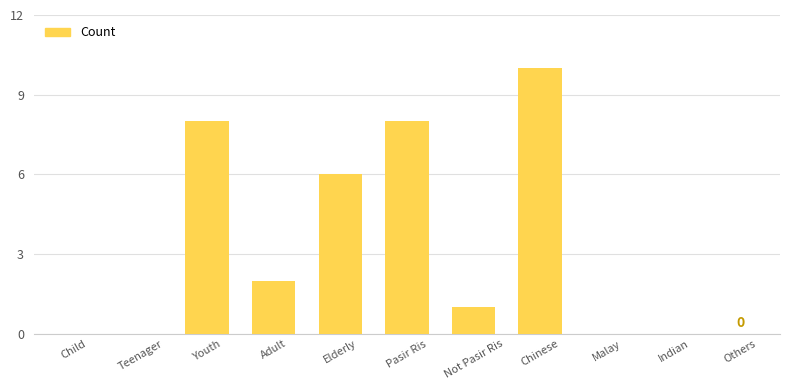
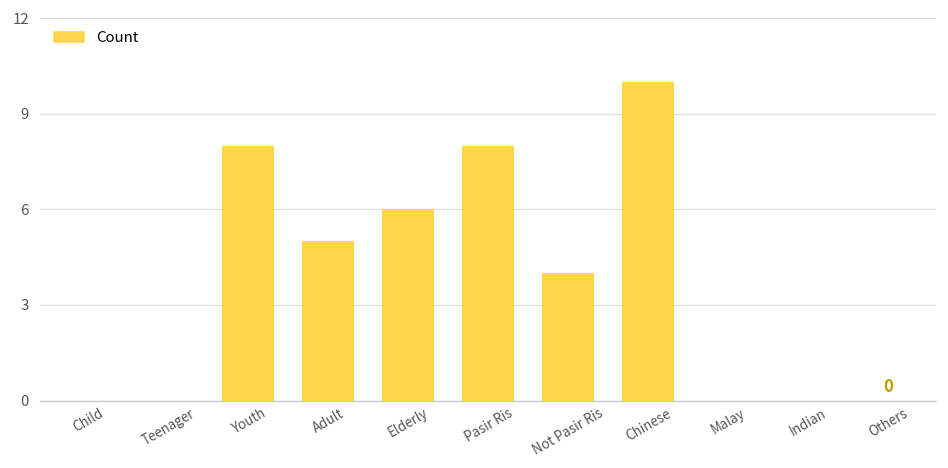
  {
    "Child": 0,
    "Teenager": 0,
    "Youth": 8,
-   "Adult": 2,
+   "Adult": 5,
    "Elderly": 6,
    "Pasir Ris": 8,
-   "Not Pasir Ris": 1,
+   "Not Pasir Ris": 4,
    "Chinese": 10,
    "Malay": 0,
    "Indian": 0
  }
